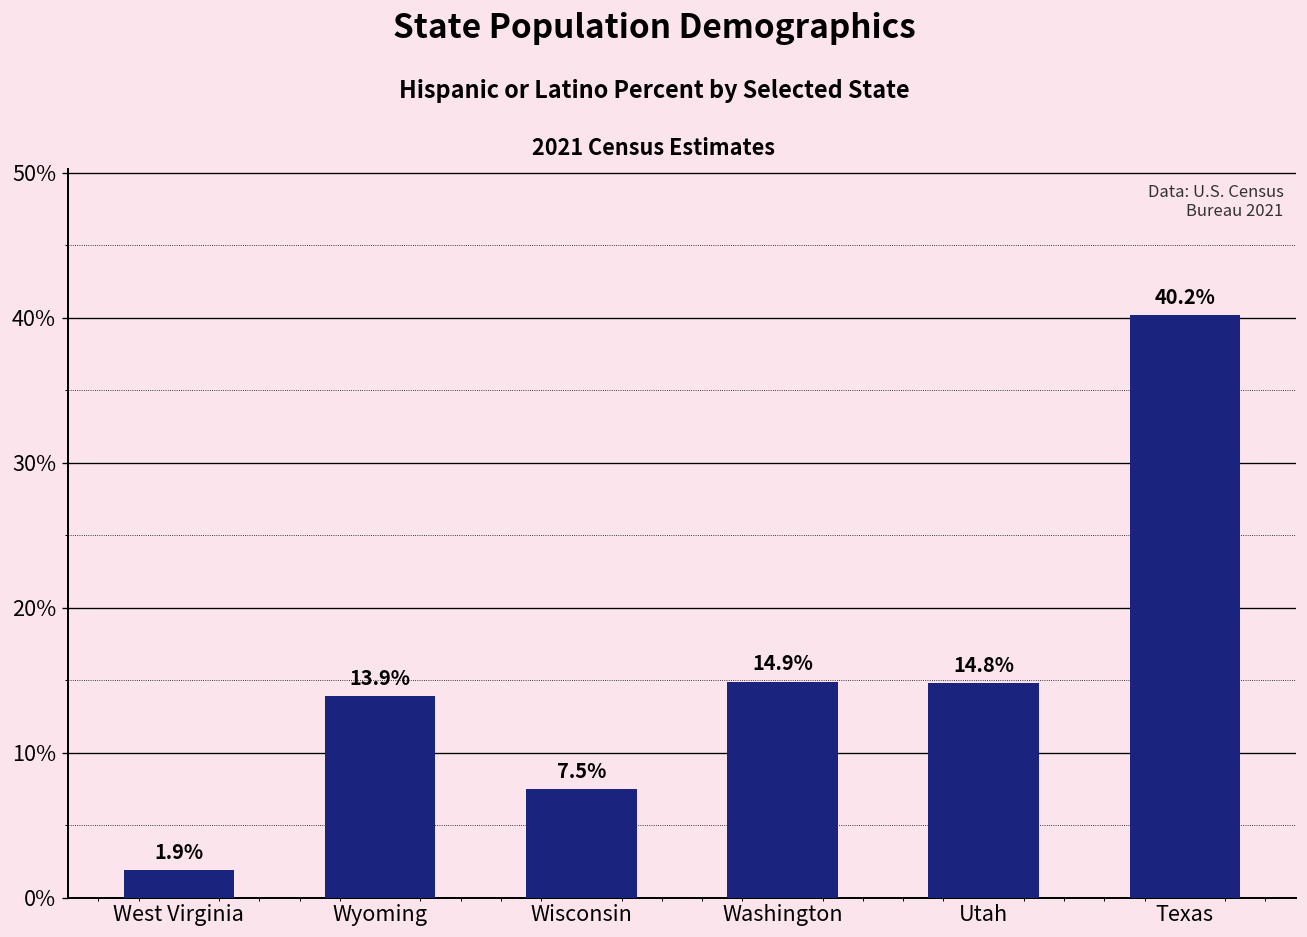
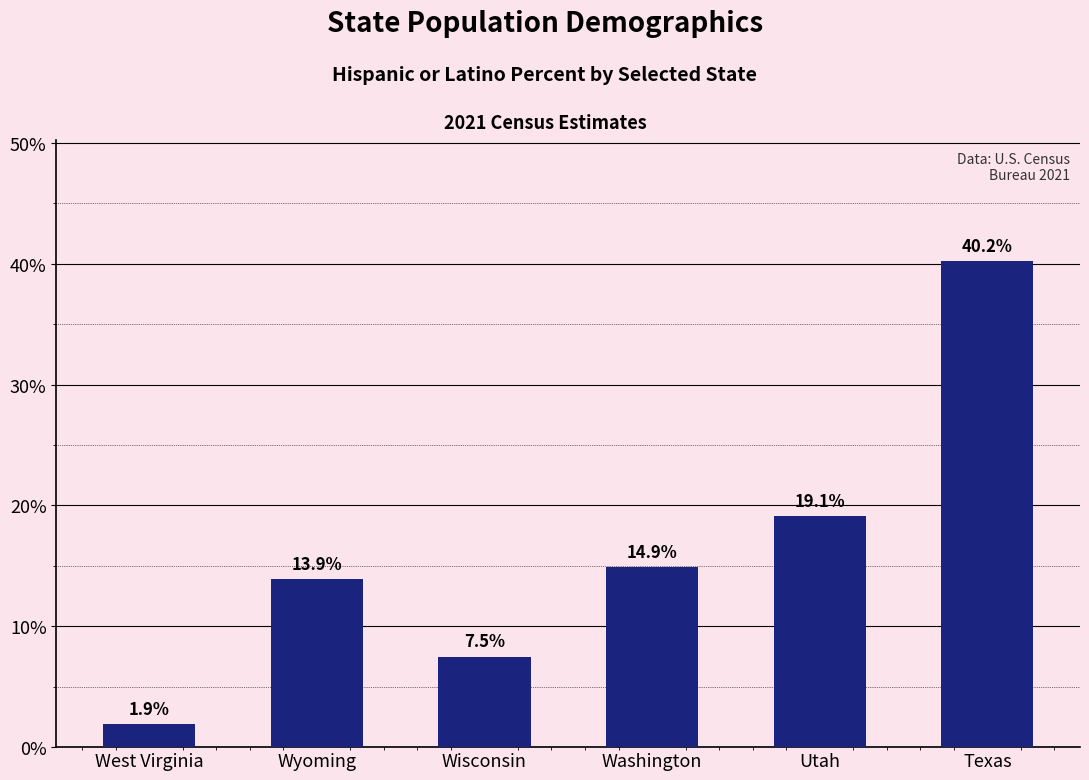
  {
    "West Virginia": "1.9%",
    "Wyoming": "13.9%",
    "Wisconsin": "7.5%",
    "Washington": "14.9%",
-   "Utah": "14.8%",
+   "Utah": "19.1%",
    "Texas": "40.2%"
  }
